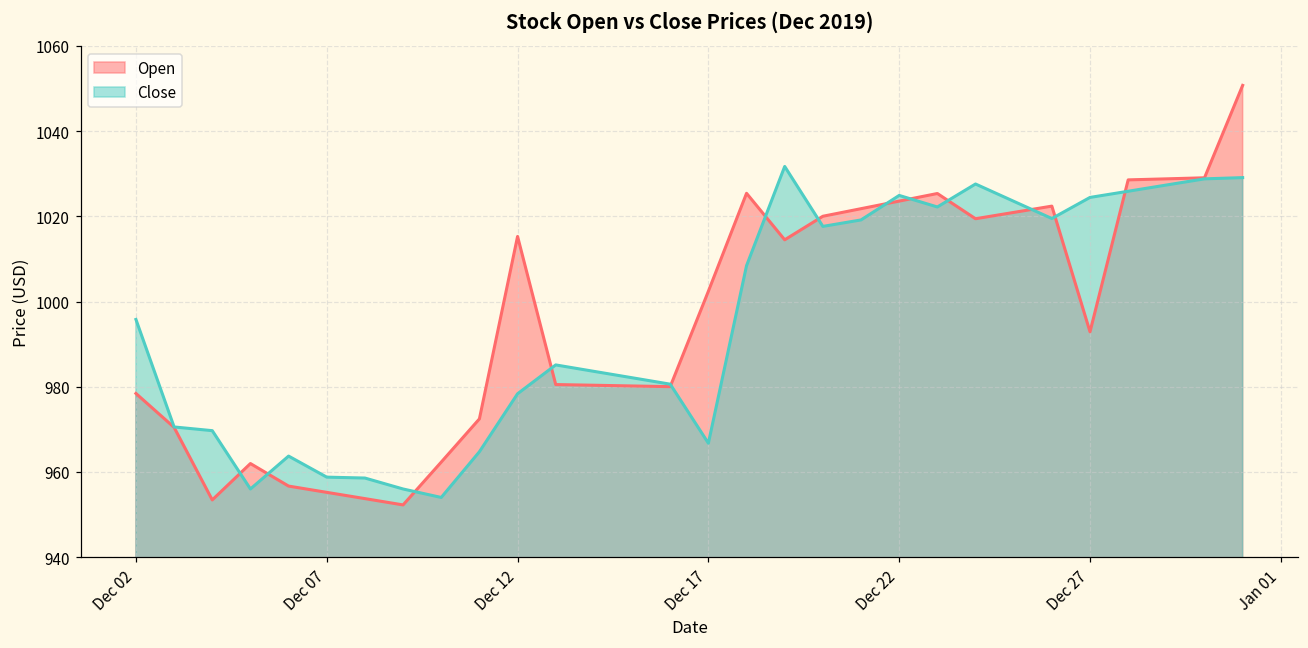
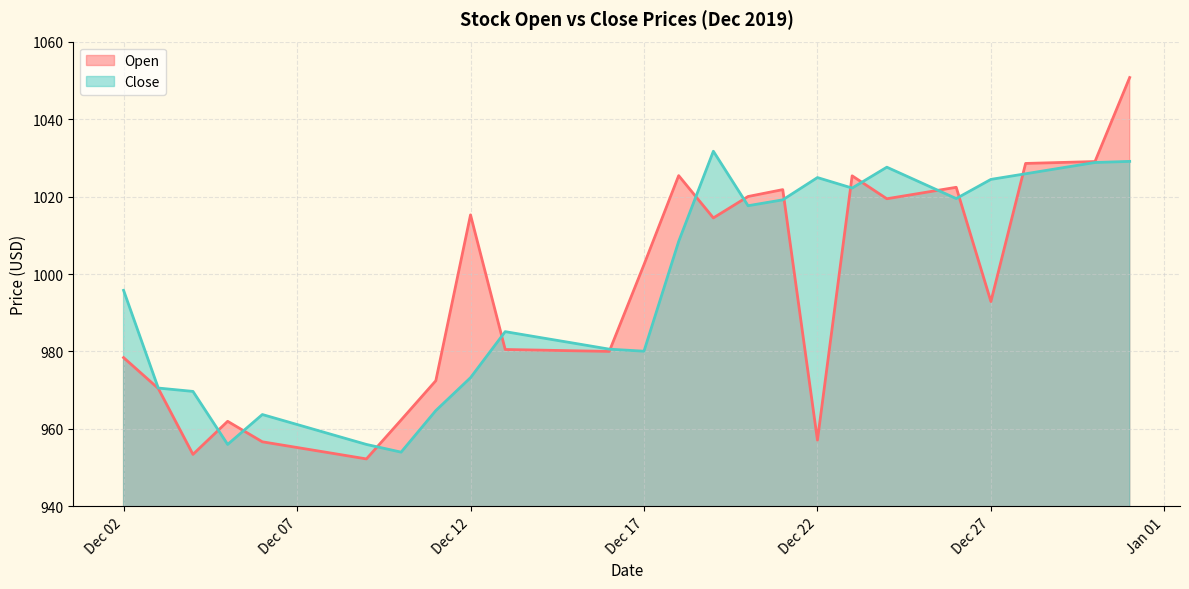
  {
    "Open": {
      "Dec 02": 978,
      "Dec 07": 955,
      "Dec 12": 1015,
      "Dec 17": 1002,
-     "Dec 22": 1024,
+     "Dec 22": 957,
      "Dec 27": 993
    },
    "Close": {
      "Dec 02": 996,
-     "Dec 07": 959,
-     "Dec 12": 978,
-     "Dec 17": 967,
+     "Dec 07": 961,
+     "Dec 12": 973,
+     "Dec 17": 980,
      "Dec 22": 1025,
      "Dec 27": 1024
    }
  }
